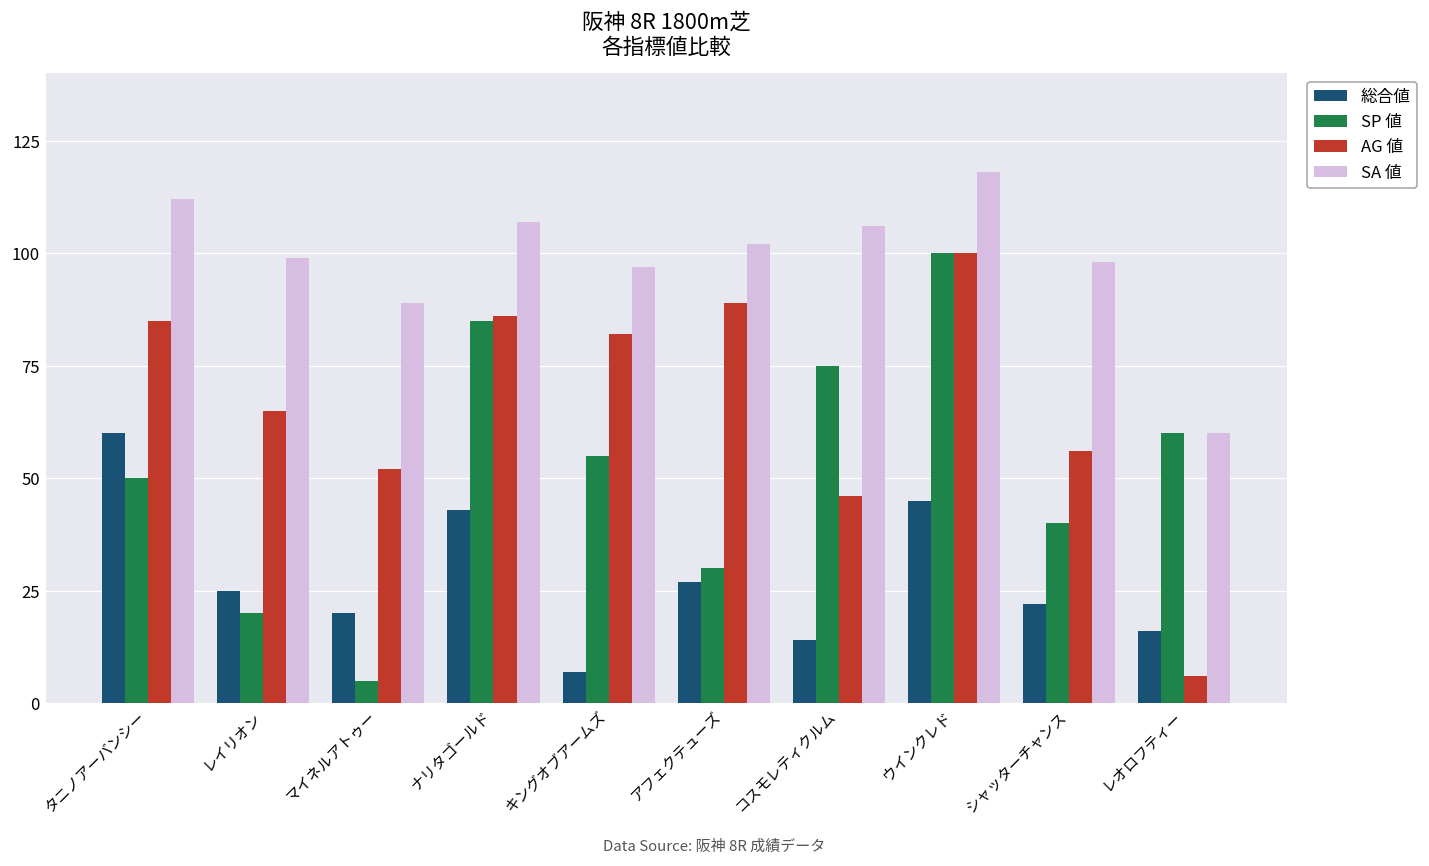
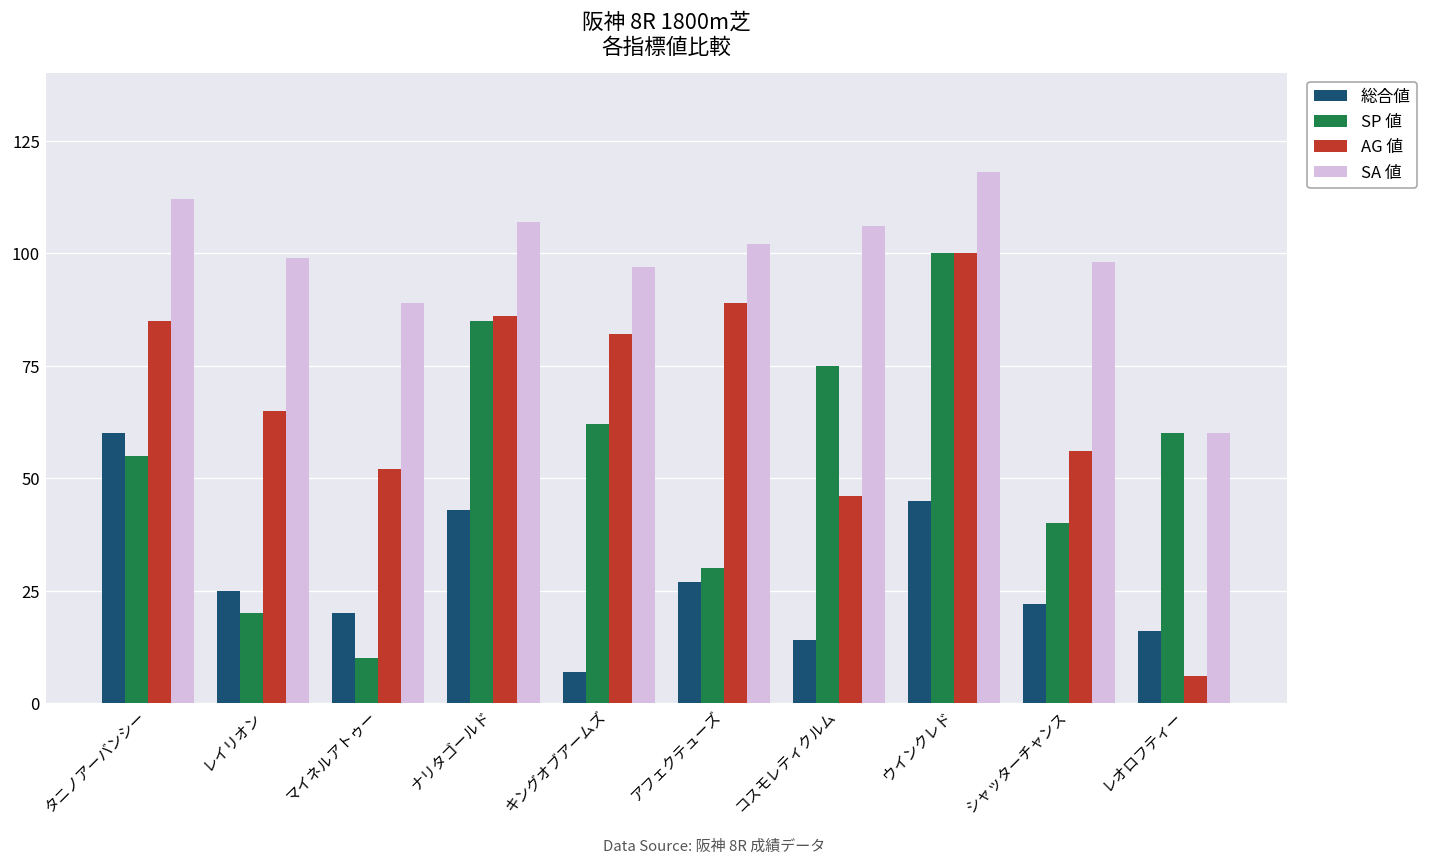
  {
    "総合値": {
      "タニノアーバンシー": 60,
      "レイリオン": 25,
      "マイネルアトゥー": 20,
      "ナリタゴールド": 43,
      "キングオブアームズ": 7,
      "アフェクテューズ": 27,
      "コスモレティクルム": 14,
      "ウインクレド": 45,
      "シャッターチャンス": 22,
      "レオロフティー": 16
    },
    "SP 値": {
-     "タニノアーバンシー": 50,
+     "タニノアーバンシー": 55,
      "レイリオン": 20,
-     "マイネルアトゥー": 5,
+     "マイネルアトゥー": 10,
      "ナリタゴールド": 85,
-     "キングオブアームズ": 55,
+     "キングオブアームズ": 62,
      "アフェクテューズ": 30,
      "コスモレティクルム": 75,
      "ウインクレド": 100,
      "シャッターチャンス": 40,
      "レオロフティー": 60
    },
    "AG 値": {
      "タニノアーバンシー": 85,
      "レイリオン": 65,
      "マイネルアトゥー": 52,
      "ナリタゴールド": 86,
      "キングオブアームズ": 82,
      "アフェクテューズ": 89,
      "コスモレティクルム": 46,
      "ウインクレド": 100,
      "シャッターチャンス": 56,
      "レオロフティー": 6
    },
    "SA 値": {
      "タニノアーバンシー": 112,
      "レイリオン": 99,
      "マイネルアトゥー": 89,
      "ナリタゴールド": 107,
      "キングオブアームズ": 97,
      "アフェクテューズ": 102,
      "コスモレティクルム": 106,
      "ウインクレド": 118,
      "シャッターチャンス": 98,
      "レオロフティー": 60
    }
  }
